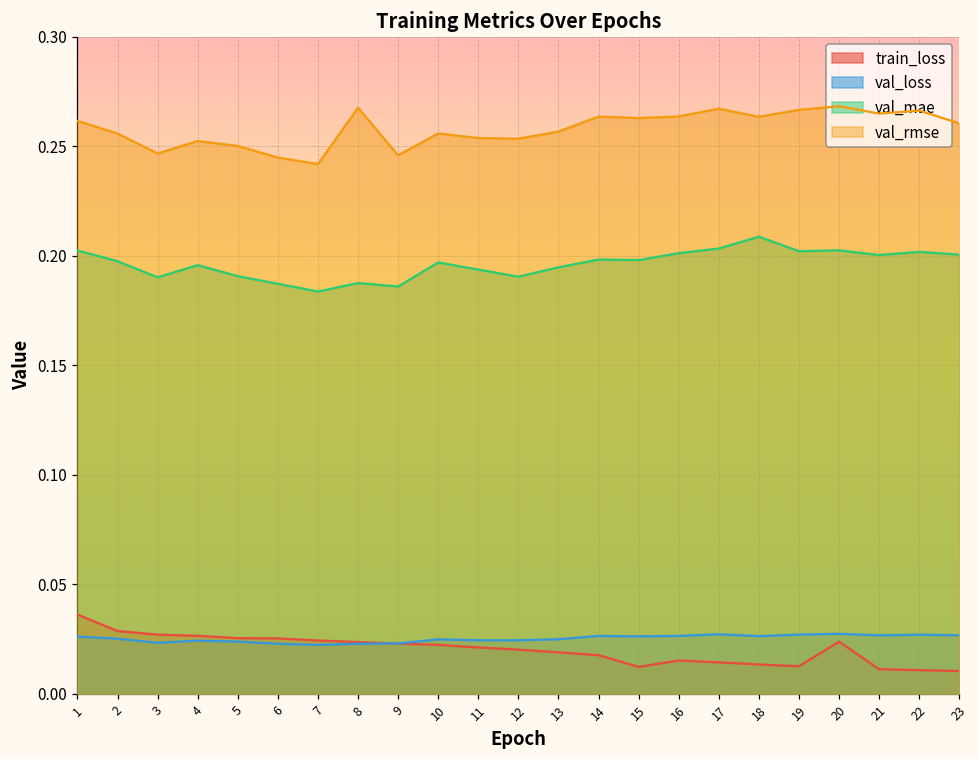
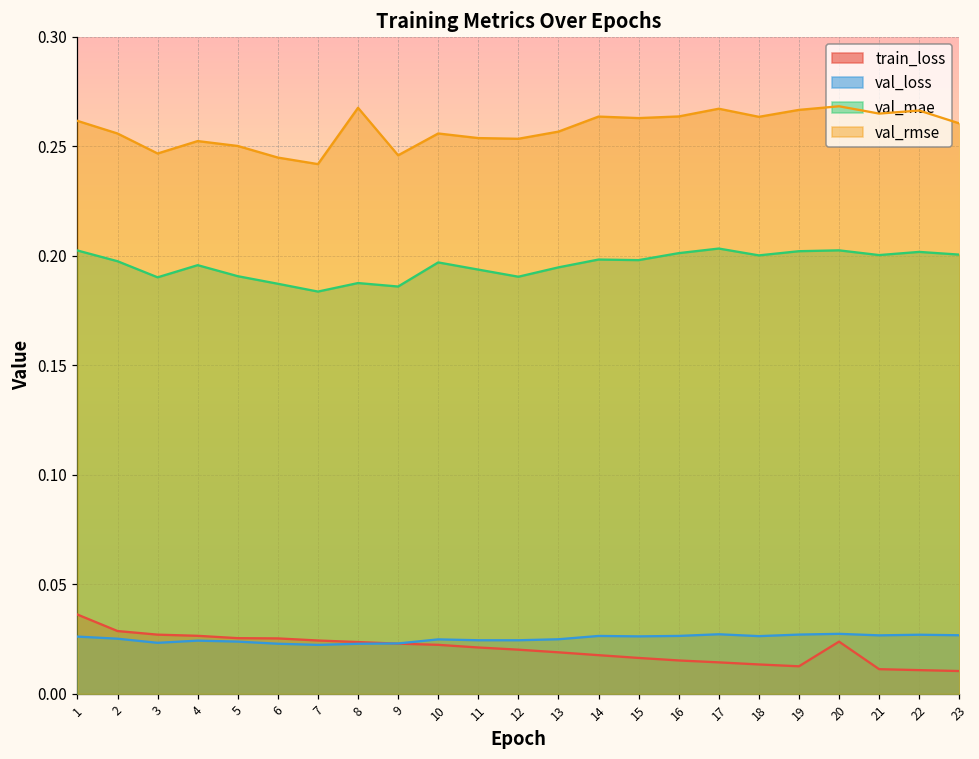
  {
    "train_loss": {
      "1": 0.036,
      "2": 0.029,
      "3": 0.027,
      "4": 0.027,
      "5": 0.025,
      "6": 0.025,
      "7": 0.024,
      "10": 0.022,
      "11": 0.021,
      "12": 0.020,
      "13": 0.019,
      "14": 0.018,
-     "15": 0.012,
+     "15": 0.016,
      "16": 0.015,
      "17": 0.014,
      "18": 0.013,
      "19": 0.013,
      "20": 0.024,
      "21": 0.011,
      "22": 0.011,
      "23": 0.010
    },
    "val_loss": {
      "1": 0.026,
      "2": 0.025,
      "3": 0.023,
      "4": 0.024,
      "5": 0.024,
      "6": 0.023,
      "7": 0.022,
      "10": 0.025,
      "11": 0.024,
      "12": 0.024,
      "13": 0.025,
      "14": 0.026,
      "15": 0.026,
      "16": 0.026,
      "17": 0.027,
      "18": 0.026,
      "19": 0.027,
      "20": 0.027,
      "21": 0.027,
      "22": 0.027,
      "23": 0.027
    },
    "val_mae": {
      "1": 0.202,
      "2": 0.197,
      "3": 0.190,
      "4": 0.196,
      "5": 0.191,
      "6": 0.187,
      "7": 0.184,
      "8": 0.188,
      "9": 0.186,
      "10": 0.197,
      "11": 0.194,
      "12": 0.190,
      "13": 0.195,
      "14": 0.198,
      "15": 0.198,
      "16": 0.201,
      "17": 0.203,
-     "18": 0.209,
+     "18": 0.200,
      "19": 0.202,
      "20": 0.202,
      "21": 0.200,
      "22": 0.202,
      "23": 0.201
    },
    "val_rmse": {
      "1": 0.262,
      "2": 0.256,
      "3": 0.247,
      "4": 0.252,
      "5": 0.250,
      "6": 0.245,
      "7": 0.242,
      "8": 0.268,
      "9": 0.246,
      "10": 0.256,
      "11": 0.254,
      "12": 0.253,
      "13": 0.257,
      "14": 0.264,
      "15": 0.263,
      "16": 0.264,
      "17": 0.267,
      "18": 0.263,
      "19": 0.267,
      "23": 0.260
    }
  }
